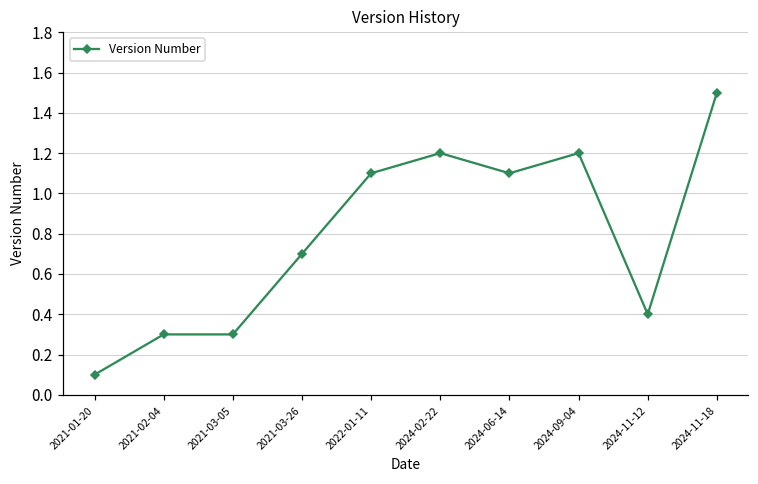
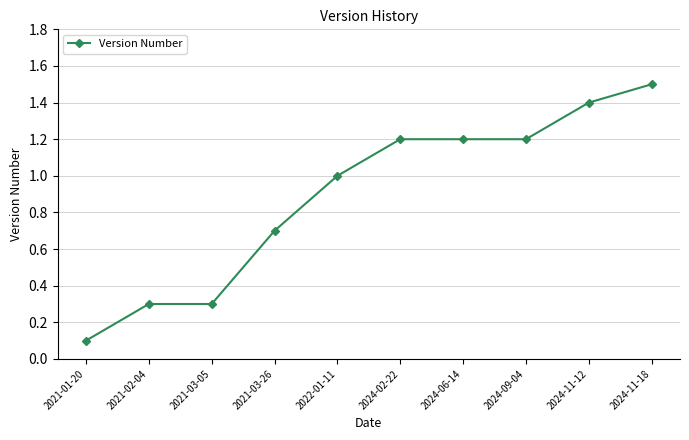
  {
    "2021-01-20": 0.1,
    "2021-02-04": 0.3,
    "2021-03-05": 0.3,
    "2021-03-26": 0.7,
-   "2022-01-11": 1.1,
+   "2022-01-11": 1.0,
    "2024-02-22": 1.2,
-   "2024-06-14": 1.1,
+   "2024-06-14": 1.2,
    "2024-09-04": 1.2,
-   "2024-11-12": 0.4,
+   "2024-11-12": 1.4,
    "2024-11-18": 1.5
  }
